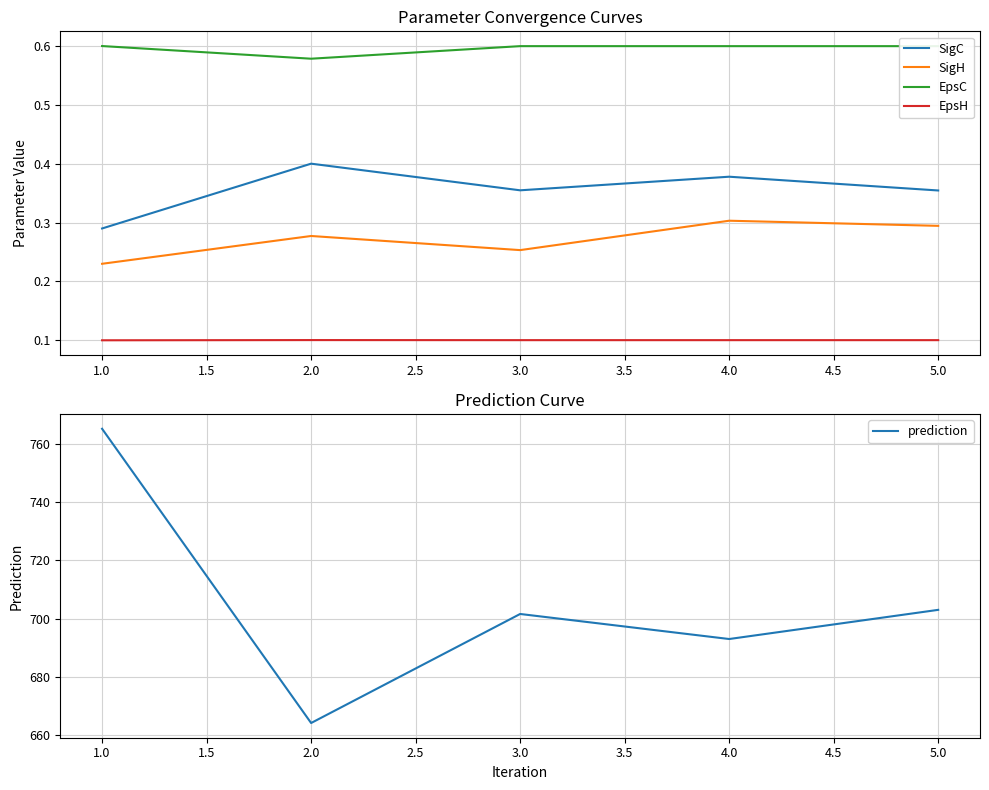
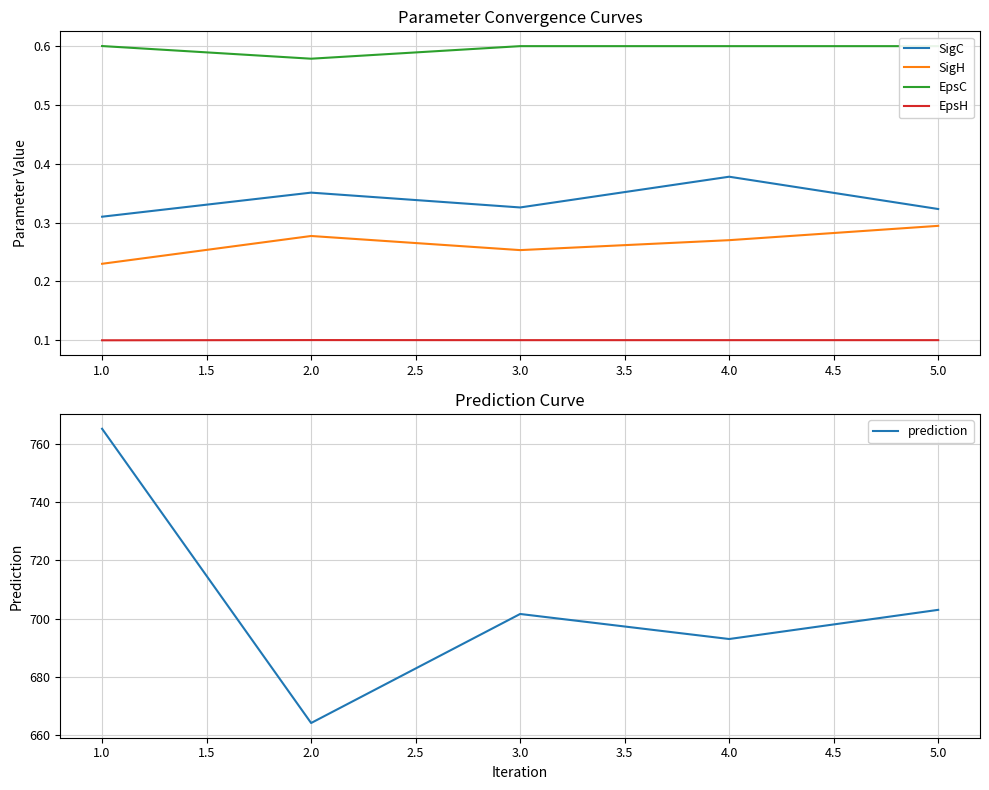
  {
    "Parameter Convergence Curves": {
      "SigC": {
-       "1.0": 0.29,
-       "2.0": 0.40,
-       "3.0": 0.35,
+       "1.0": 0.31,
+       "2.0": 0.35,
+       "3.0": 0.33,
        "4.0": 0.38,
-       "5.0": 0.35
+       "5.0": 0.32
      },
      "SigH": {
        "1.0": 0.23,
        "2.0": 0.28,
        "3.0": 0.25,
-       "4.0": 0.30,
+       "4.0": 0.27,
        "5.0": 0.29
      },
      "EpsC": {
        "1.0": 0.60,
        "2.0": 0.58,
        "3.0": 0.60,
        "4.0": 0.60
      },
      "EpsH": {
        "1.0": 0.10,
        "2.0": 0.10,
        "3.0": 0.10,
        "4.0": 0.10,
        "5.0": 0.10
      }
    },
    "Prediction Curve": {
      "1.0": 765,
      "2.0": 664,
      "3.0": 702,
      "4.0": 693,
      "5.0": 703
    }
  }
